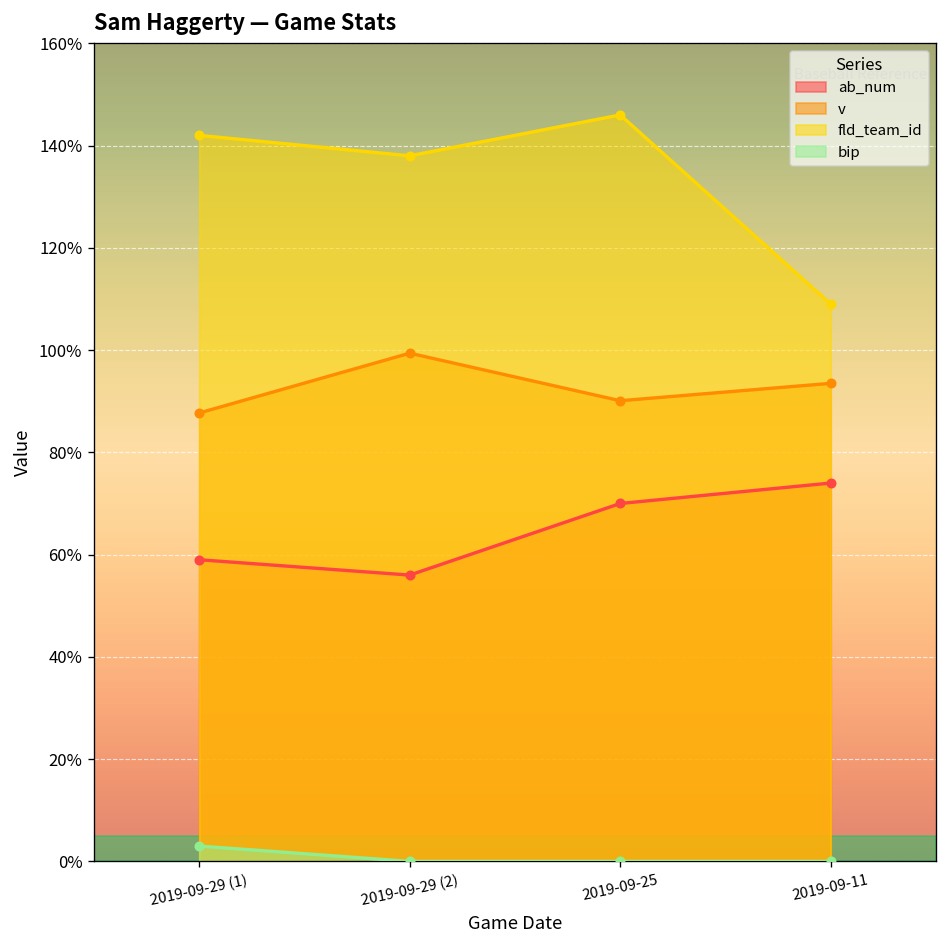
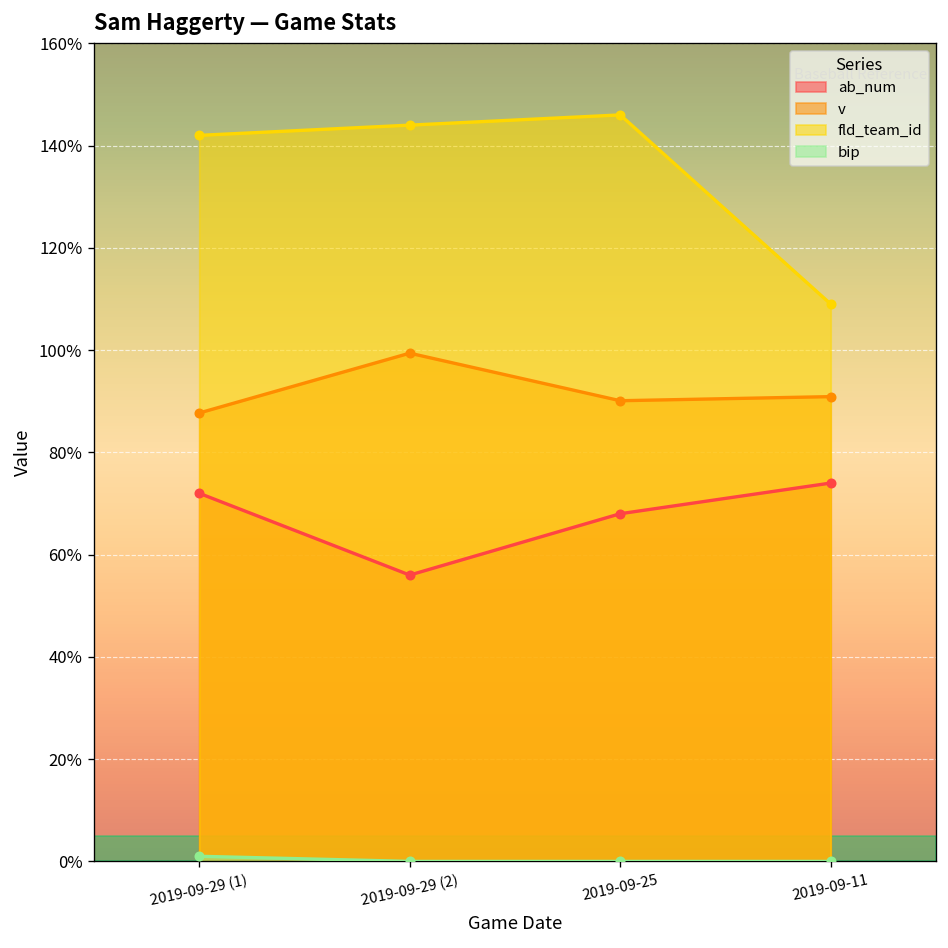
  {
    "ab_num": {
-     "2019-09-29 (1)": "59%",
+     "2019-09-29 (1)": "72%",
      "2019-09-29 (2)": "56%",
-     "2019-09-25": "70%",
+     "2019-09-25": "68%",
      "2019-09-11": "74%"
    },
    "v": {
      "2019-09-29 (1)": "88%",
      "2019-09-29 (2)": "99%",
      "2019-09-25": "90%",
-     "2019-09-11": "94%"
+     "2019-09-11": "91%"
    },
    "fld_team_id": {
      "2019-09-29 (1)": "142%",
-     "2019-09-29 (2)": "138%",
+     "2019-09-29 (2)": "144%",
      "2019-09-25": "146%",
      "2019-09-11": "109%"
    },
    "bip": {
-     "2019-09-29 (1)": "3%",
+     "2019-09-29 (1)": "1%",
      "2019-09-29 (2)": "0%",
      "2019-09-25": "0%",
      "2019-09-11": "0%"
    }
  }
